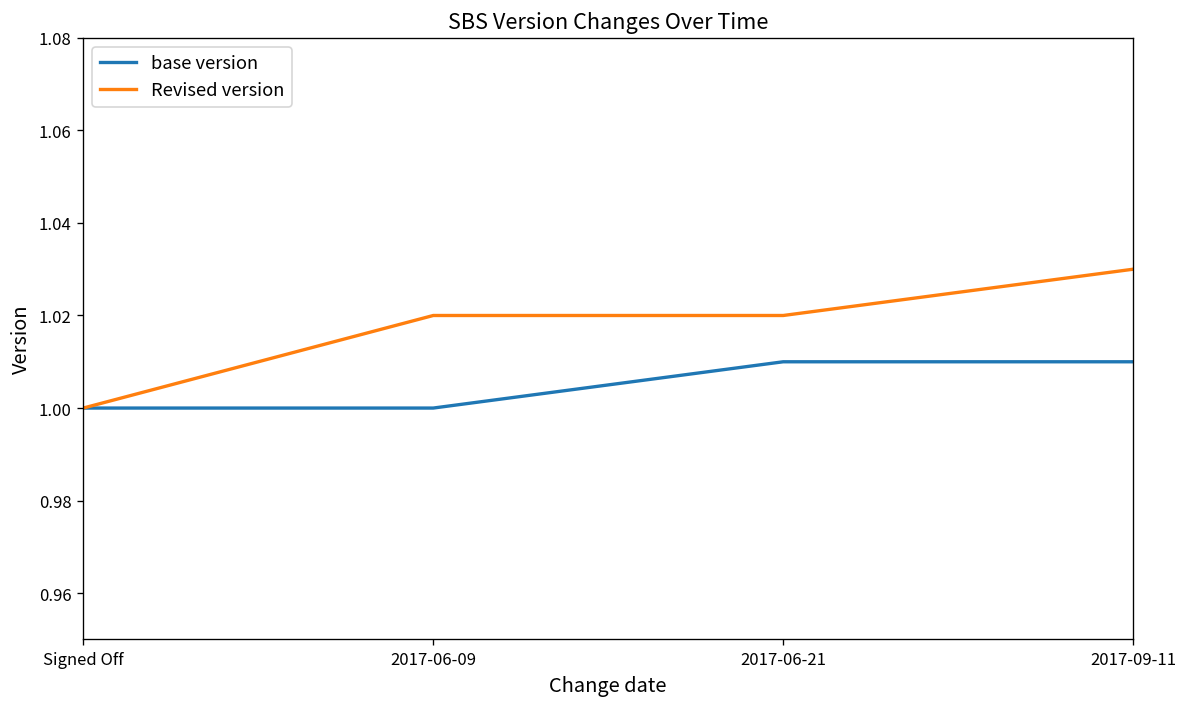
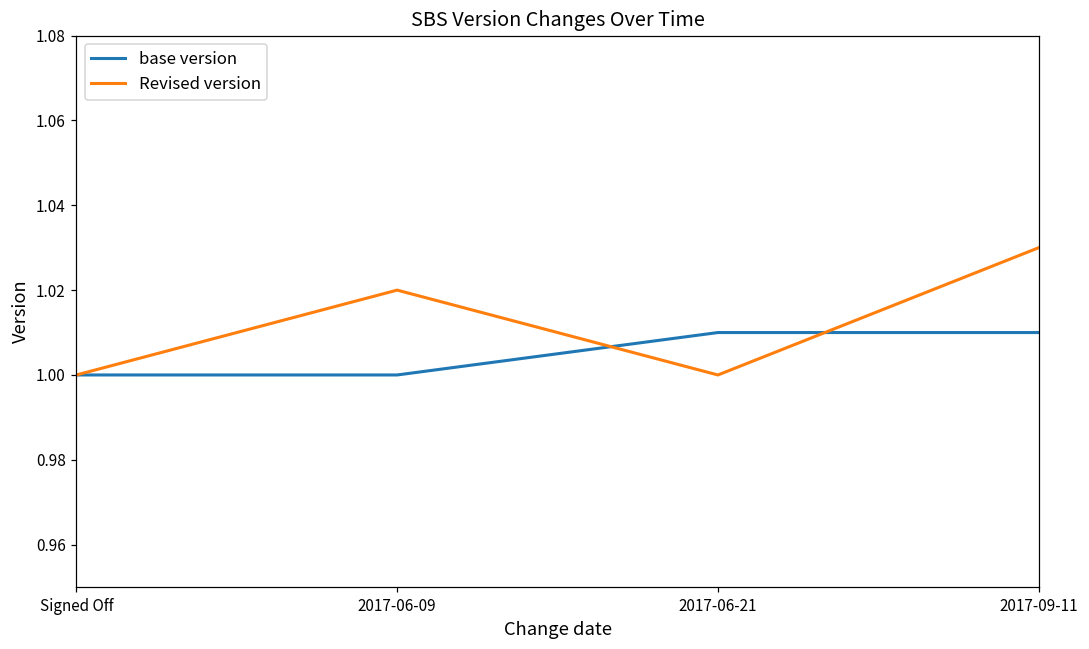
  {
    "base version": {
      "2017-06-09": 1.00,
      "2017-06-21": 1.01,
      "2017-09-11": 1.01
    },
    "Revised version": {
      "2017-06-09": 1.02,
-     "2017-06-21": 1.02,
+     "2017-06-21": 1.00,
      "2017-09-11": 1.03
    }
  }
